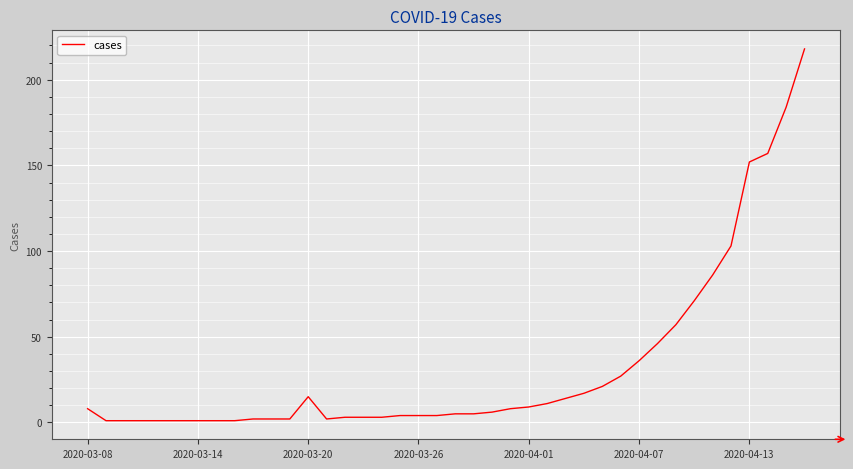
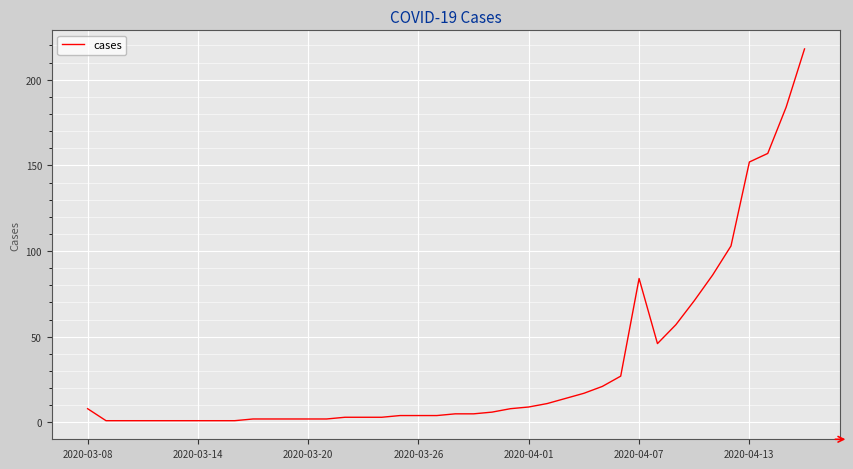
  {
    "2020-03-08": 8,
    "2020-03-14": 1,
-   "2020-03-20": 15,
+   "2020-03-20": 2,
    "2020-03-26": 4,
    "2020-04-01": 9,
-   "2020-04-07": 36,
+   "2020-04-07": 84,
    "2020-04-13": 152
  }
